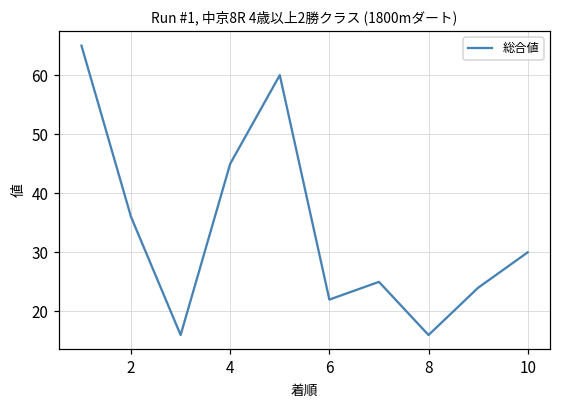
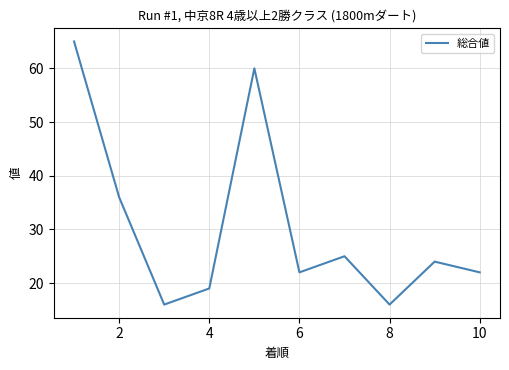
  {
    "2": 36,
-   "4": 45,
+   "4": 19,
    "6": 22,
    "8": 16,
-   "10": 30
+   "10": 22
  }
